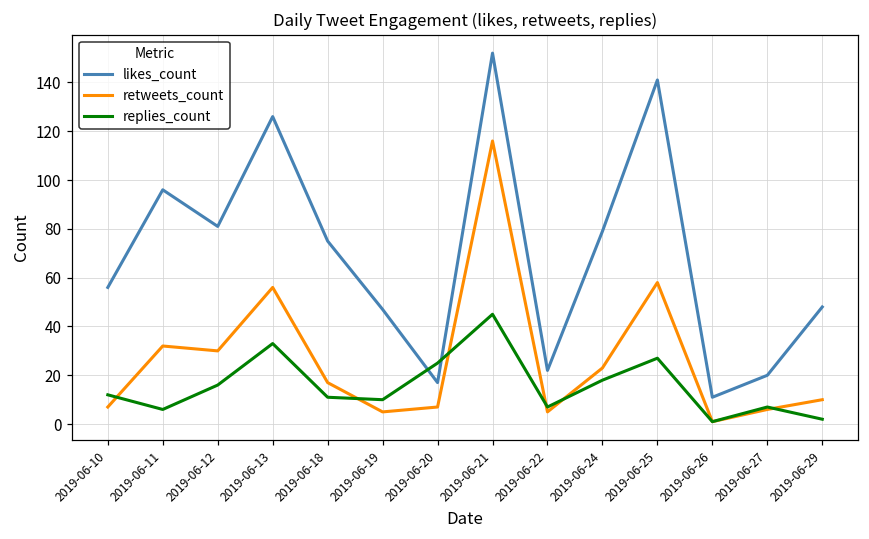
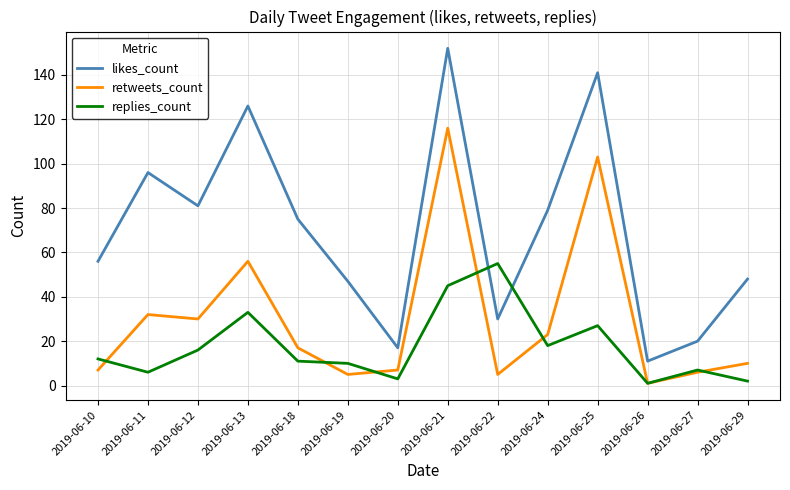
  {
    "likes_count": {
      "2019-06-10": 56,
      "2019-06-11": 96,
      "2019-06-12": 81,
      "2019-06-13": 126,
      "2019-06-18": 75,
      "2019-06-19": 47,
      "2019-06-20": 17,
      "2019-06-21": 152,
-     "2019-06-22": 22,
+     "2019-06-22": 30,
      "2019-06-24": 79,
      "2019-06-25": 141,
      "2019-06-26": 11,
      "2019-06-27": 20,
      "2019-06-29": 48
    },
    "retweets_count": {
      "2019-06-10": 7,
      "2019-06-11": 32,
      "2019-06-12": 30,
      "2019-06-13": 56,
      "2019-06-18": 17,
      "2019-06-19": 5,
      "2019-06-20": 7,
      "2019-06-21": 116,
      "2019-06-22": 5,
      "2019-06-24": 23,
-     "2019-06-25": 58,
+     "2019-06-25": 103,
      "2019-06-29": 10
    },
    "replies_count": {
      "2019-06-10": 12,
      "2019-06-11": 6,
      "2019-06-12": 16,
      "2019-06-13": 33,
      "2019-06-18": 11,
      "2019-06-19": 10,
-     "2019-06-20": 25,
+     "2019-06-20": 3,
      "2019-06-21": 45,
-     "2019-06-22": 7,
+     "2019-06-22": 55,
      "2019-06-24": 18,
      "2019-06-25": 27,
      "2019-06-29": 2
    }
  }
